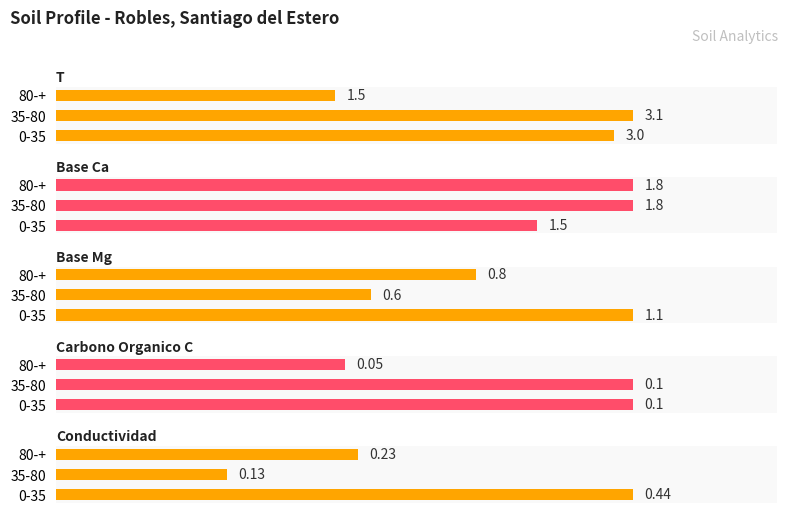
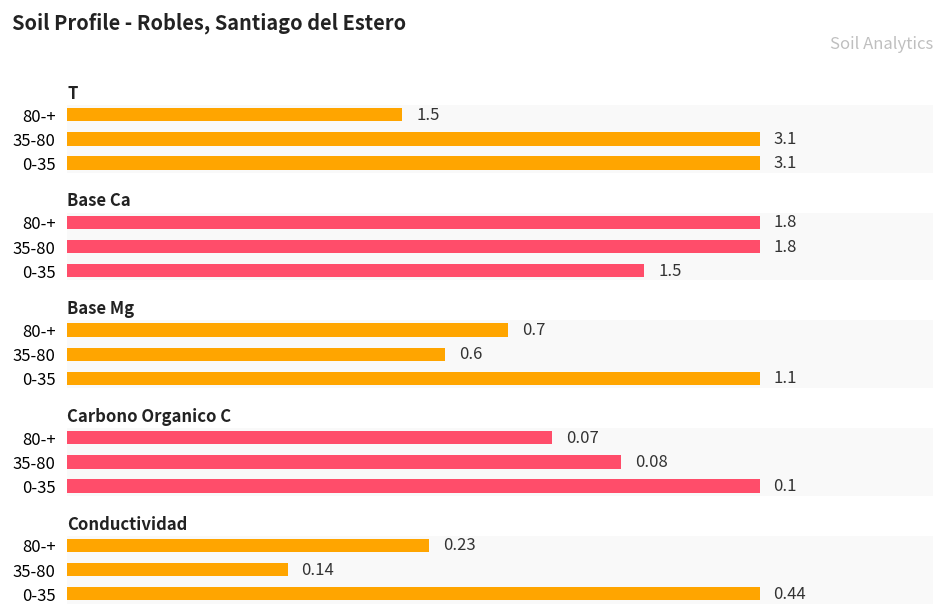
  {
    "T": {
      "80-+": 1.5,
      "35-80": 3.1,
-     "0-35": 3.0
+     "0-35": 3.1
    },
    "Base Ca": {
      "80-+": 1.8,
      "35-80": 1.8,
      "0-35": 1.5
    },
    "Base Mg": {
-     "80-+": 0.8,
+     "80-+": 0.7,
      "35-80": 0.6,
      "0-35": 1.1
    },
    "Carbono Organico C": {
-     "80-+": 0.05,
-     "35-80": 0.1,
+     "80-+": 0.07,
+     "35-80": 0.08,
      "0-35": 0.1
    },
    "Conductividad": {
      "80-+": 0.23,
-     "35-80": 0.13,
+     "35-80": 0.14,
      "0-35": 0.44
    }
  }
